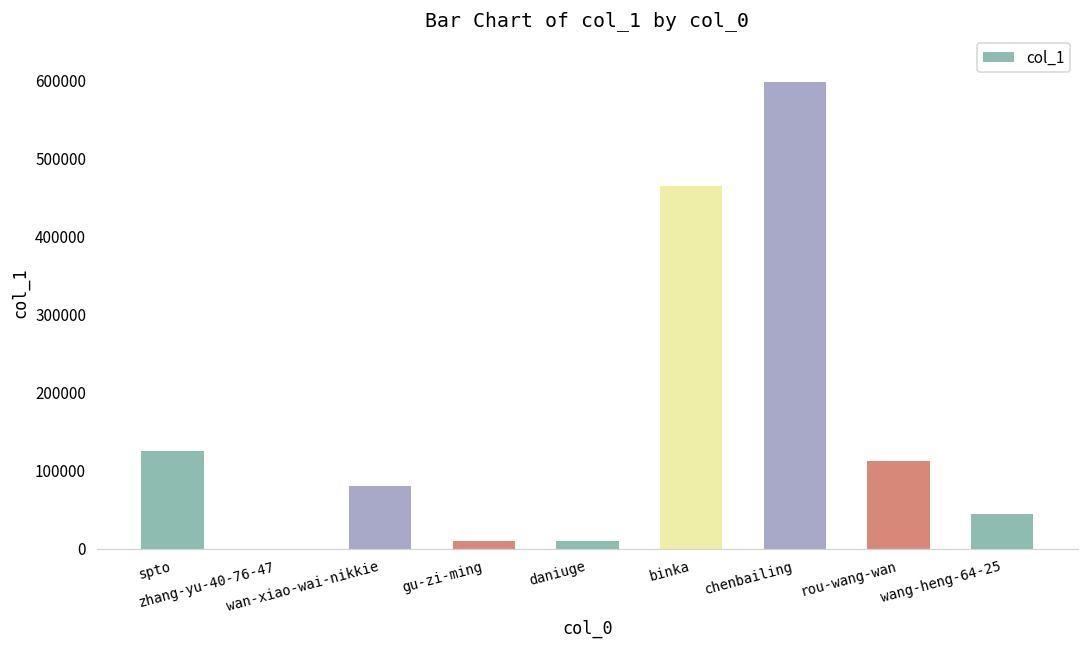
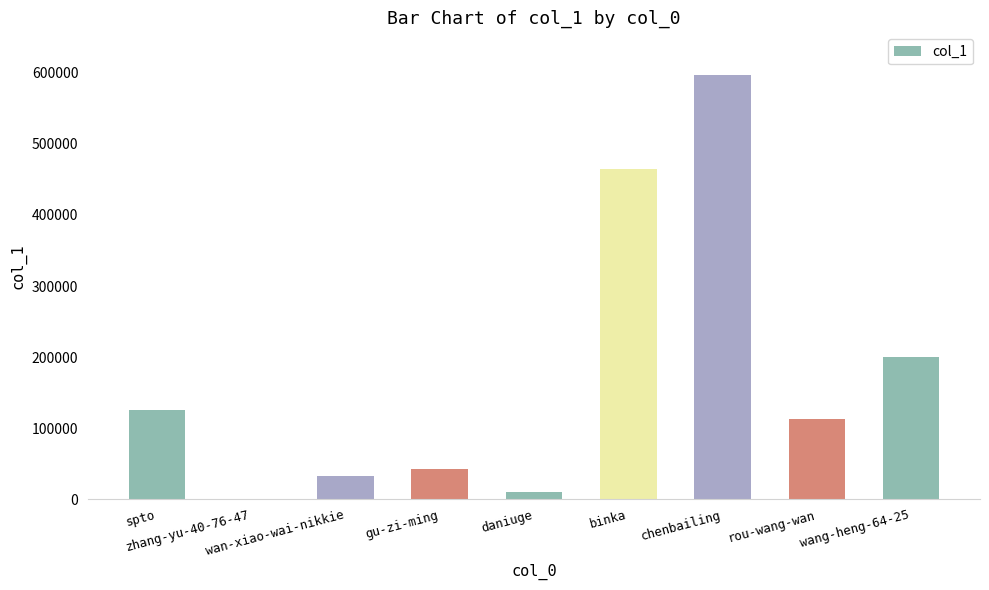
  {
    "spto": 130000,
-   "wan-xiao-wai-nikkie": 80000,
-   "gu-zi-ming": 10000,
+   "wan-xiao-wai-nikkie": 30000,
+   "gu-zi-ming": 40000,
    "daniuge": 10000,
    "binka": 470000,
    "chenbailing": 600000,
    "rou-wang-wan": 110000,
-   "wang-heng-64-25": 40000
+   "wang-heng-64-25": 200000
  }
